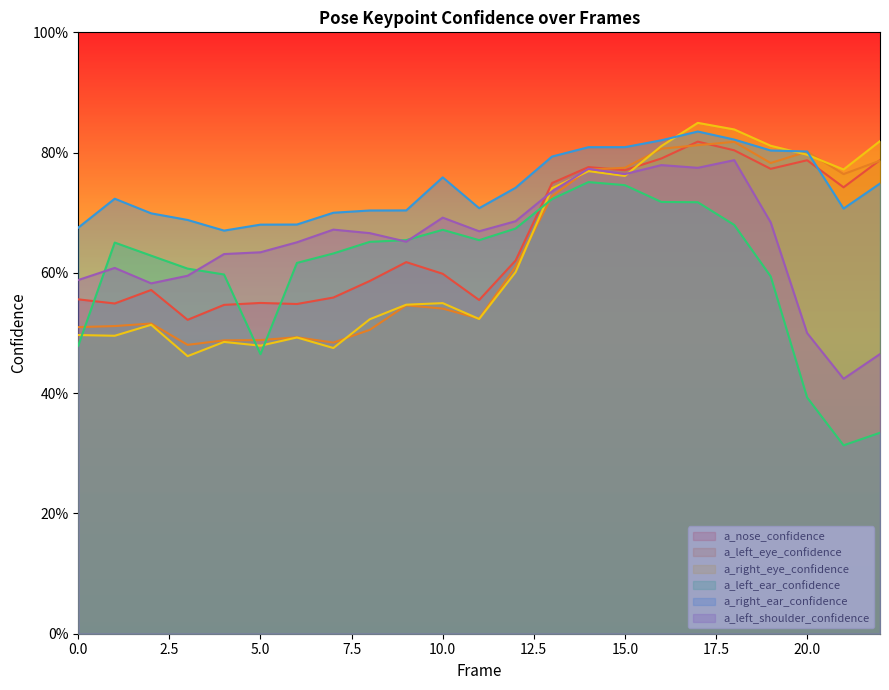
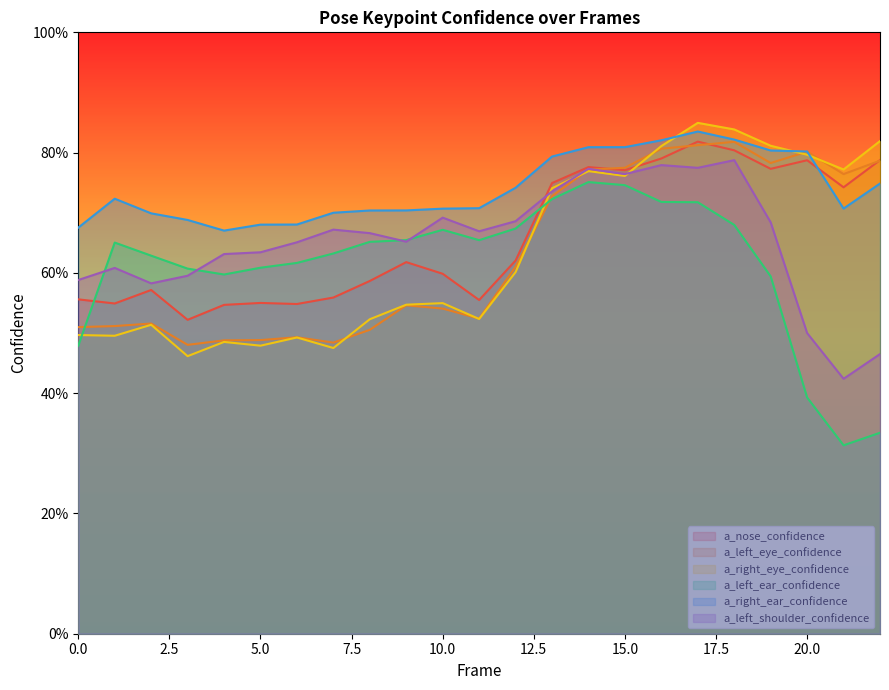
  {
    "a_left_ear_confidence": {
      "0.0": "48%",
-     "5.0": "46%",
+     "5.0": "61%",
      "10.0": "67%",
      "15.0": "75%",
      "20.0": "39%"
    },
    "a_right_ear_confidence": {
      "0.0": "68%",
      "5.0": "68%",
-     "10.0": "76%",
+     "10.0": "71%",
      "15.0": "81%"
    },
    "a_left_shoulder_confidence": {
      "0.0": "59%",
      "5.0": "63%",
      "10.0": "69%",
      "20.0": "50%"
    }
  }
